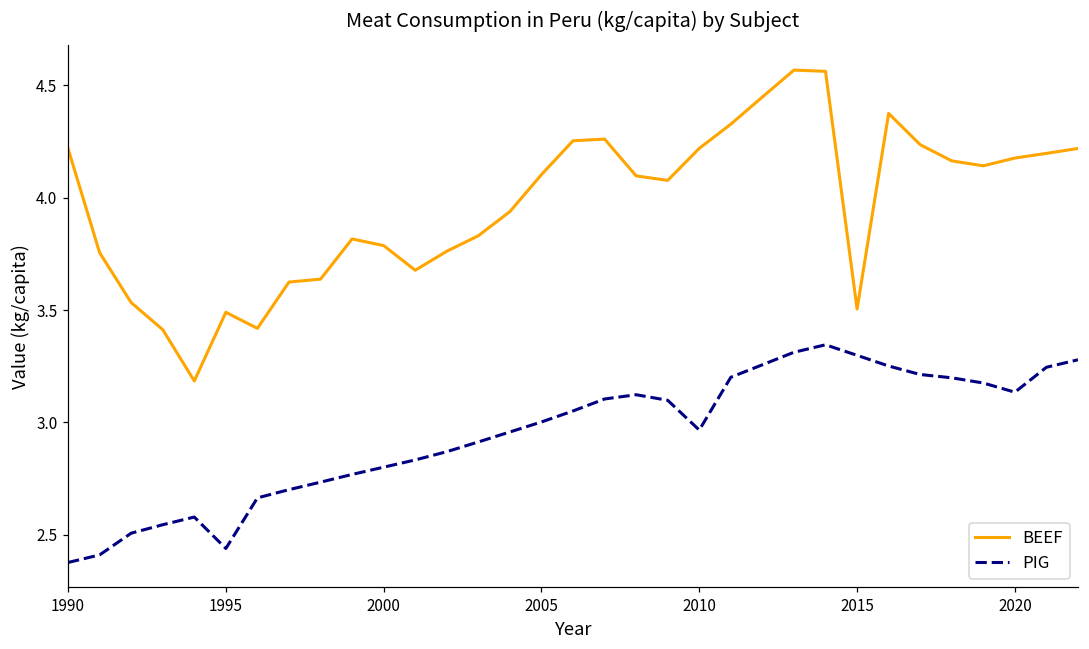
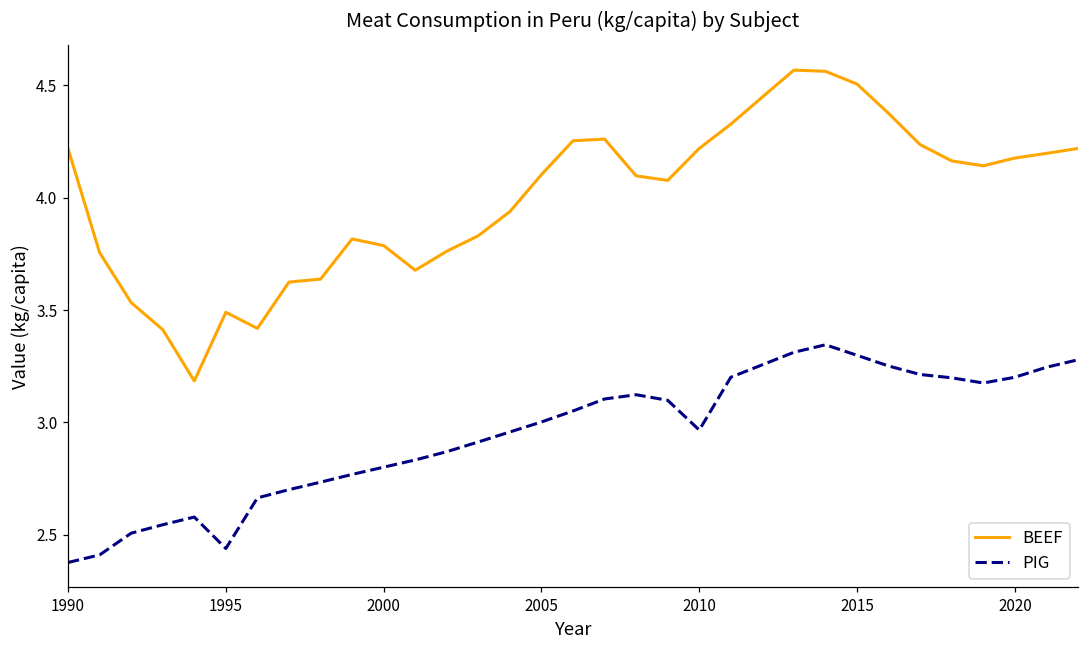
  {
    "BEEF": {
      "1990": 4.22,
      "1995": 3.49,
      "2000": 3.79,
      "2005": 4.10,
      "2010": 4.22,
-     "2015": 3.50,
+     "2015": 4.51,
      "2020": 4.18
    },
    "PIG": {
      "1990": 2.38,
      "1995": 2.44,
      "2000": 2.80,
      "2005": 3.00,
      "2010": 2.97,
      "2015": 3.30,
-     "2020": 3.13
+     "2020": 3.20
    }
  }
